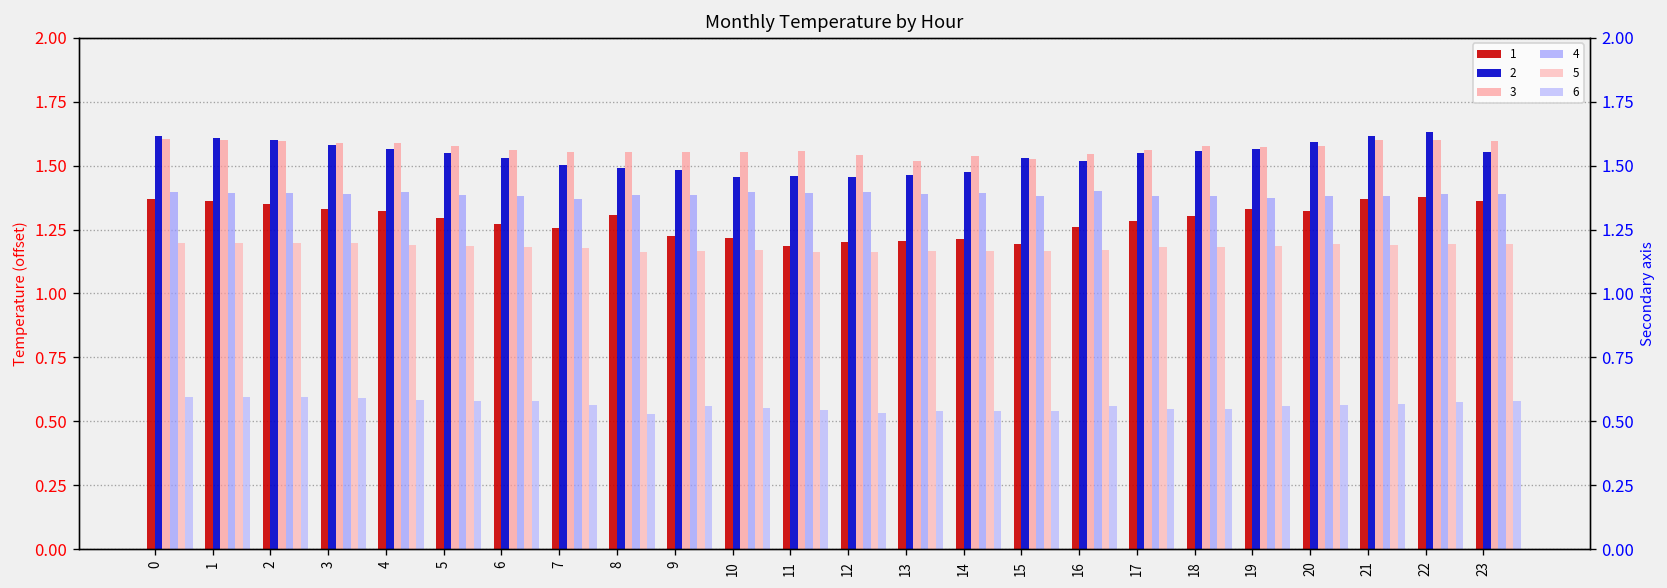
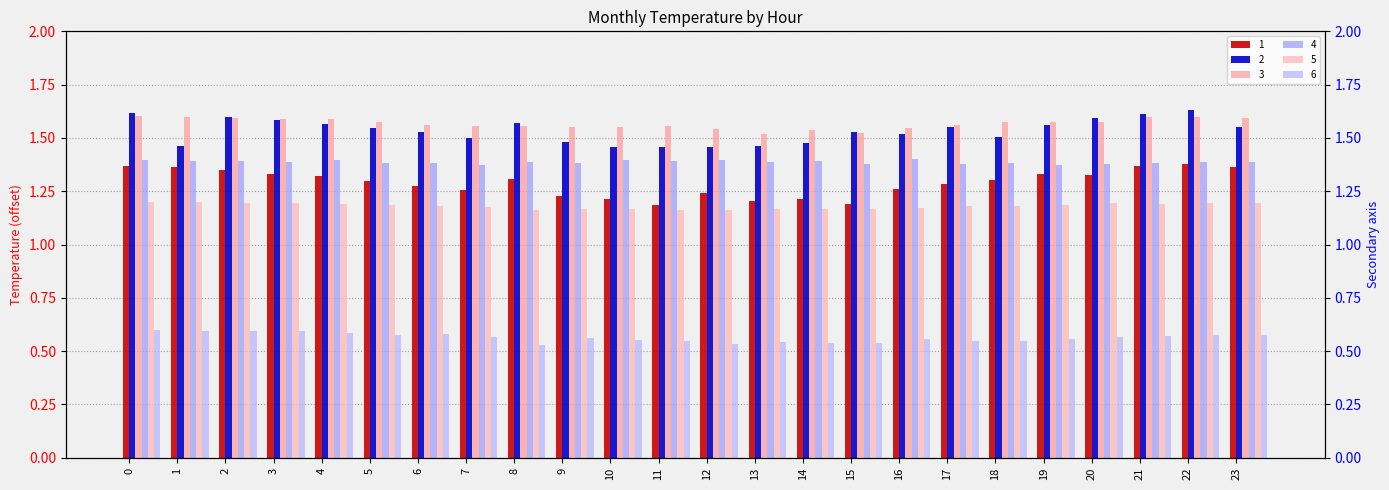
  {
    "1": {
      "0": 1.37,
      "1": 1.36,
      "2": 1.35,
      "3": 1.33,
      "4": 1.32,
      "5": 1.30,
      "6": 1.27,
      "7": 1.26,
      "8": 1.31,
      "9": 1.23,
      "10": 1.21,
      "11": 1.19,
-     "12": 1.20,
+     "12": 1.24,
      "13": 1.20,
      "14": 1.21,
      "15": 1.19,
      "16": 1.26,
      "17": 1.28,
      "18": 1.30,
      "19": 1.33,
      "20": 1.32,
      "21": 1.37,
      "22": 1.38,
      "23": 1.36
    },
    "2": {
      "0": 1.62,
-     "1": 1.61,
+     "1": 1.46,
      "2": 1.60,
      "3": 1.58,
      "4": 1.56,
      "5": 1.55,
      "6": 1.53,
      "7": 1.50,
-     "8": 1.49,
+     "8": 1.57,
      "9": 1.48,
      "10": 1.46,
      "11": 1.46,
      "12": 1.46,
      "13": 1.46,
      "14": 1.47,
      "15": 1.53,
      "16": 1.52,
      "17": 1.55,
-     "18": 1.56,
+     "18": 1.51,
      "19": 1.56,
      "20": 1.59,
      "21": 1.61,
      "22": 1.63,
      "23": 1.55
    }
  }
